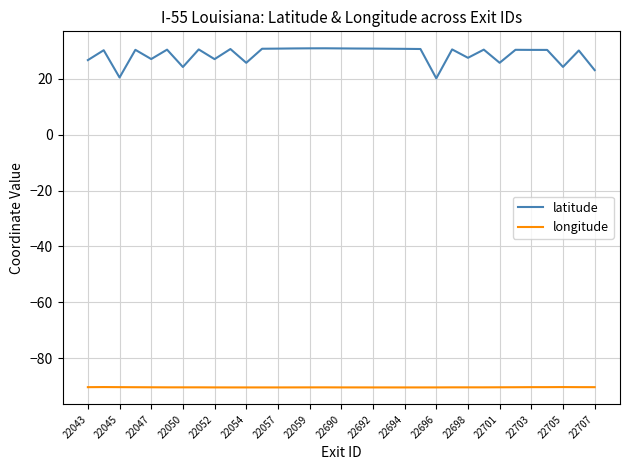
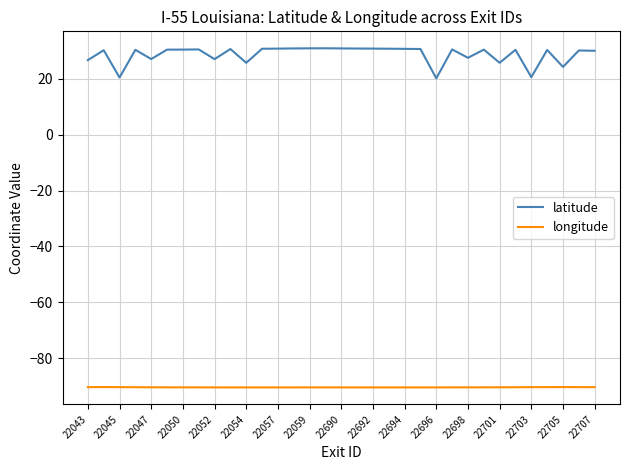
  {
    "latitude": {
      "22043": 27,
      "22045": 21,
      "22047": 27,
-     "22050": 24,
+     "22050": 31,
      "22052": 27,
      "22054": 26,
      "22057": 31,
      "22059": 31,
      "22690": 31,
      "22692": 31,
      "22694": 31,
      "22696": 20,
      "22698": 28,
      "22701": 26,
-     "22703": 30,
+     "22703": 21,
      "22705": 24,
-     "22707": 23
+     "22707": 30
    },
    "longitude": {
      "22043": -90,
      "22045": -90,
      "22047": -90,
      "22050": -91,
      "22052": -91,
      "22054": -91,
      "22057": -91,
      "22059": -91,
      "22690": -91,
      "22692": -91,
      "22694": -91,
      "22696": -91,
      "22698": -91,
      "22701": -90,
      "22703": -90,
      "22705": -90,
      "22707": -90
    }
  }
